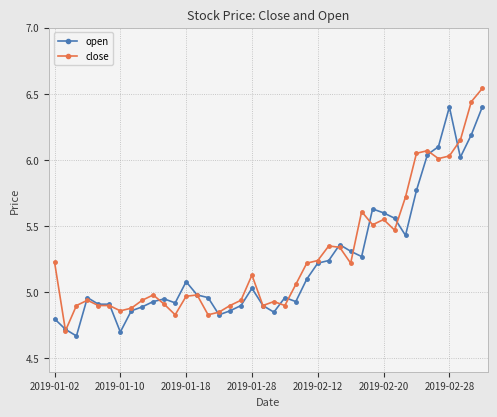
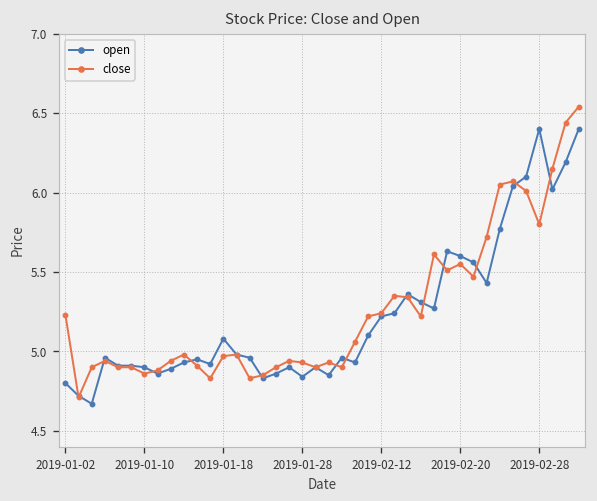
  {
    "open": {
      "2019-01-02": 4.80,
-     "2019-01-10": 4.7,
+     "2019-01-10": 4.9,
      "2019-01-18": 5.08,
-     "2019-01-28": 5.03,
+     "2019-01-28": 4.84,
      "2019-02-12": 5.22,
      "2019-02-20": 5.60,
      "2019-02-28": 6.40
    },
    "close": {
      "2019-01-02": 5.23,
      "2019-01-10": 4.86,
      "2019-01-18": 4.97,
-     "2019-01-28": 5.13,
+     "2019-01-28": 4.93,
      "2019-02-12": 5.24,
      "2019-02-20": 5.55,
-     "2019-02-28": 6.03
+     "2019-02-28": 5.80
    }
  }
